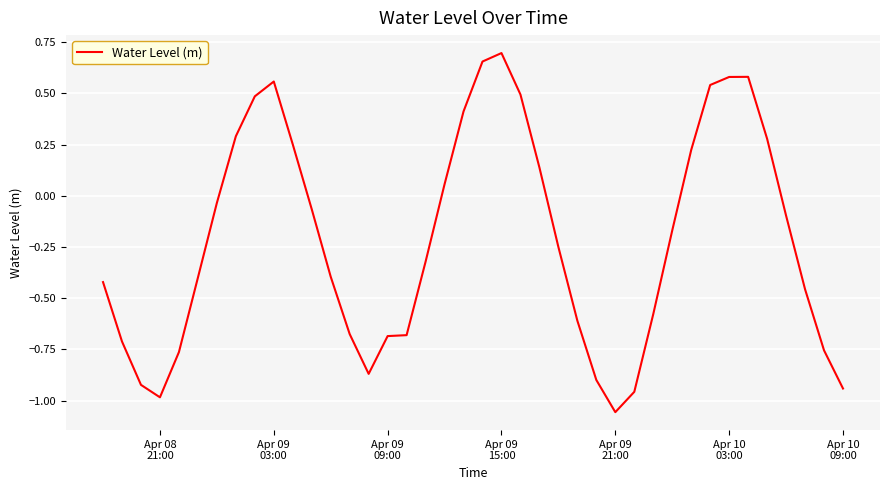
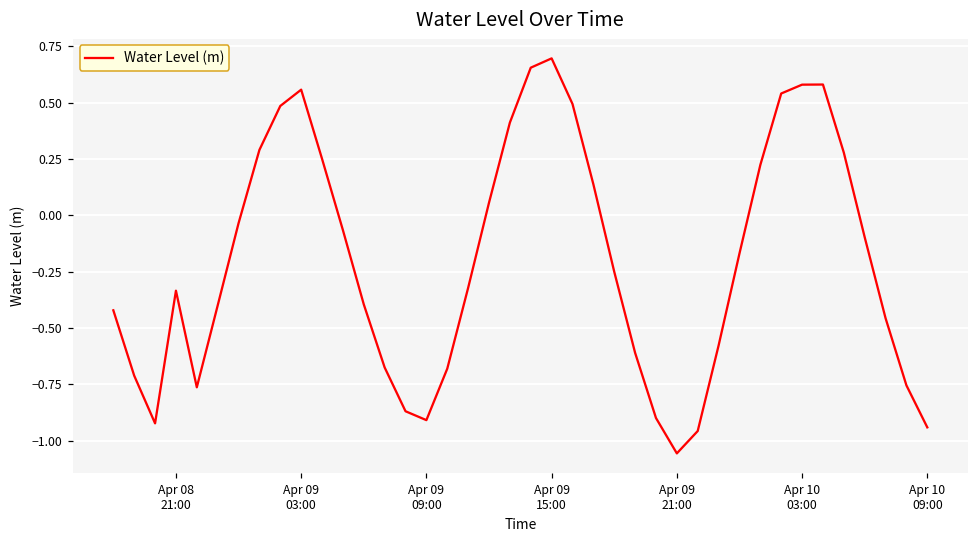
  {
-   "Apr 08 21:00": -0.98,
+   "Apr 08 21:00": -0.33,
    "Apr 09 03:00": 0.56,
-   "Apr 09 09:00": -0.68,
+   "Apr 09 09:00": -0.91,
    "Apr 09 15:00": 0.70,
    "Apr 09 21:00": -1.06,
    "Apr 10 03:00": 0.58,
    "Apr 10 09:00": -0.94
  }
